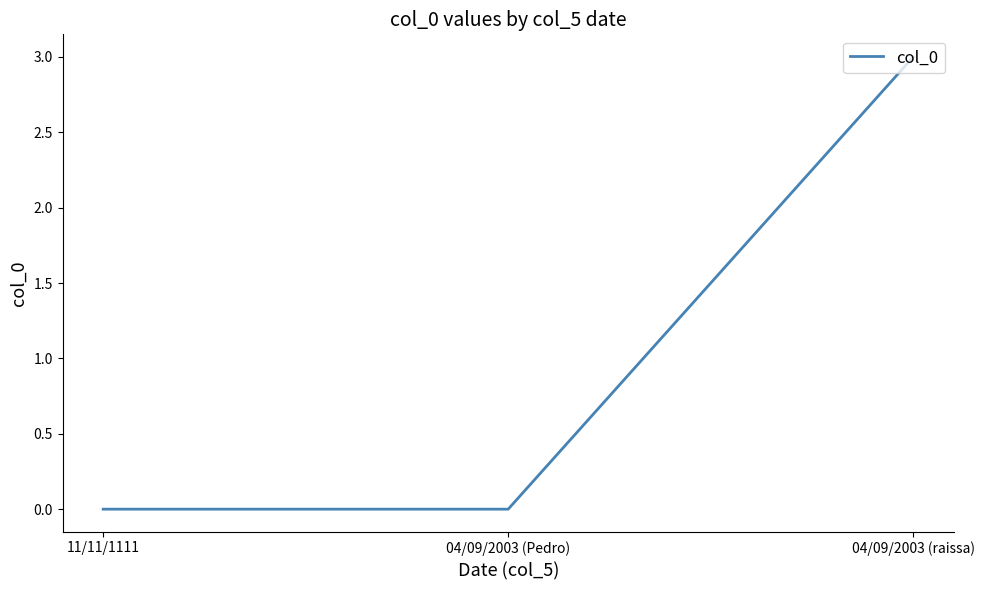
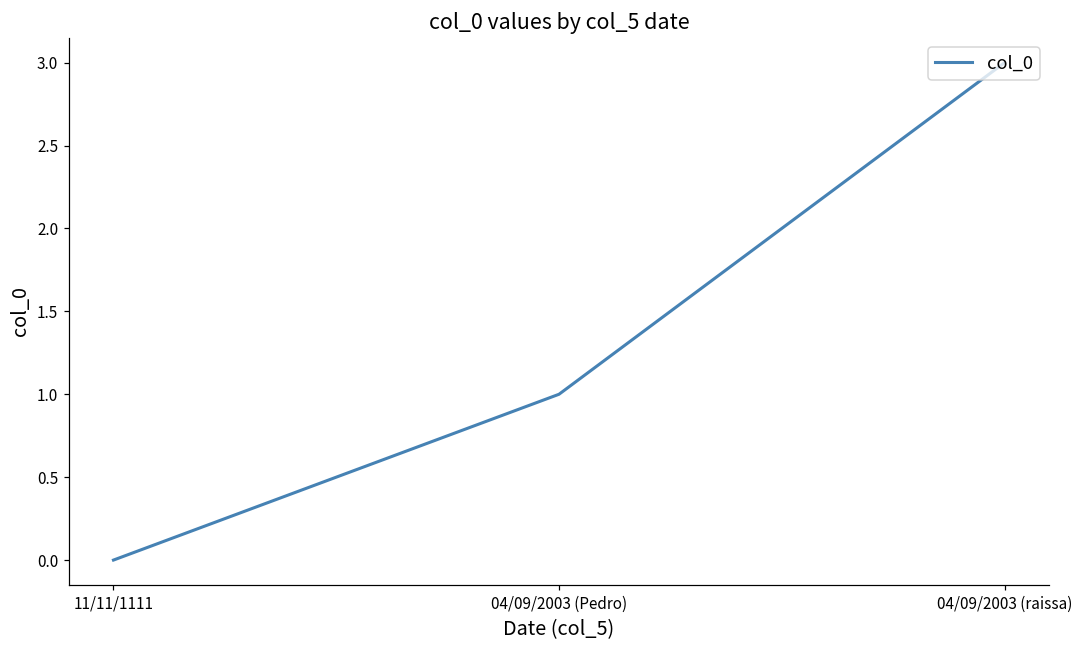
  {
    "11/11/1111": 0,
-   "04/09/2003 (Pedro)": 0
+   "04/09/2003 (Pedro)": 1
  }
